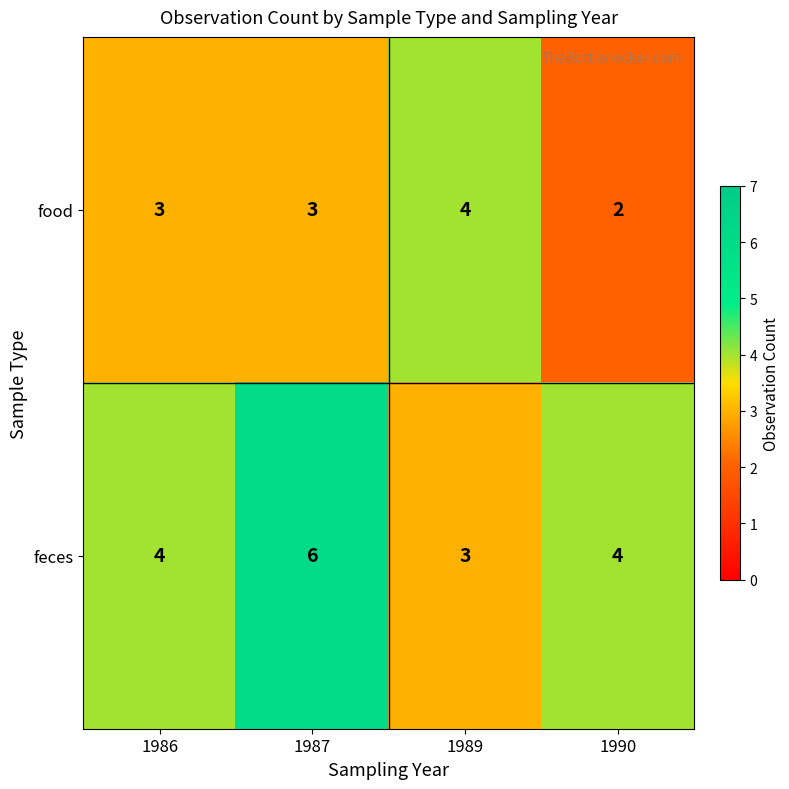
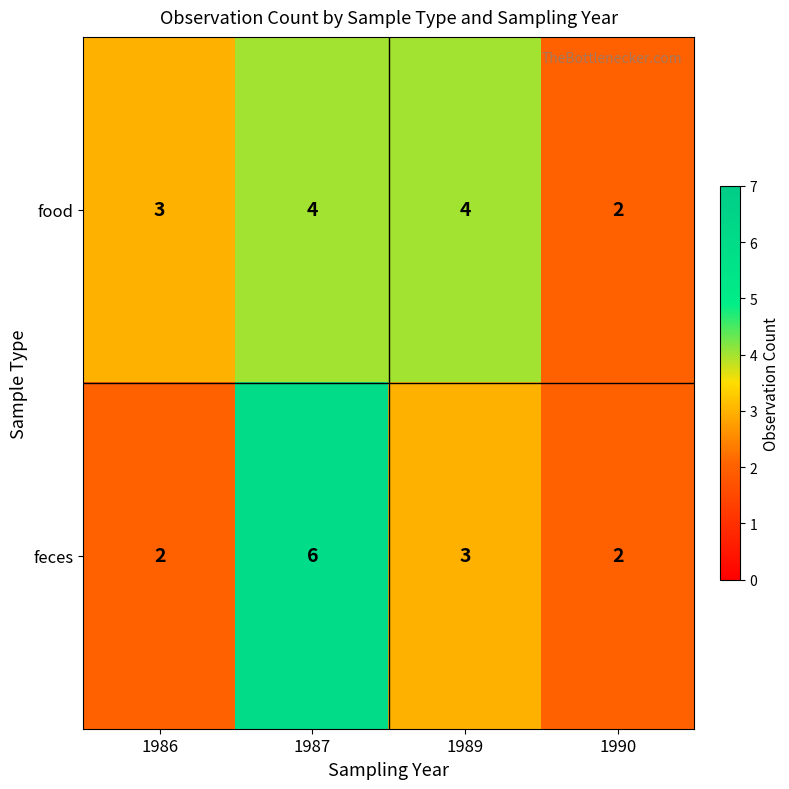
  {
    "food": {
      "1986": 3,
-     "1987": 3,
+     "1987": 4,
      "1989": 4
    },
    "feces": {
-     "1986": 4,
+     "1986": 2,
      "1987": 6,
      "1989": 3,
-     "1990": 4
+     "1990": 2
    }
  }
